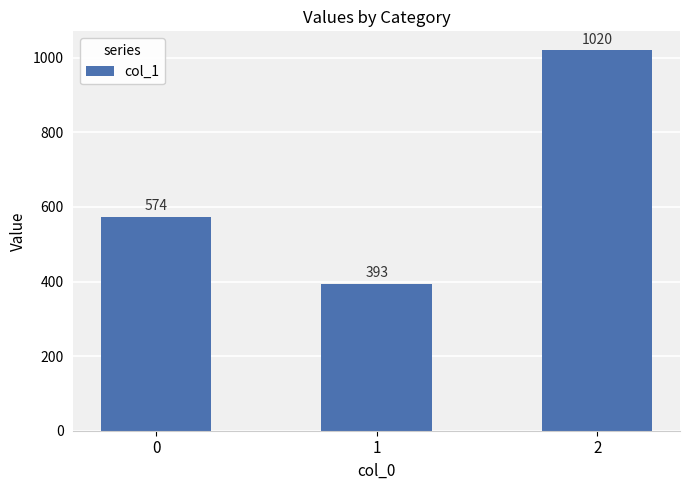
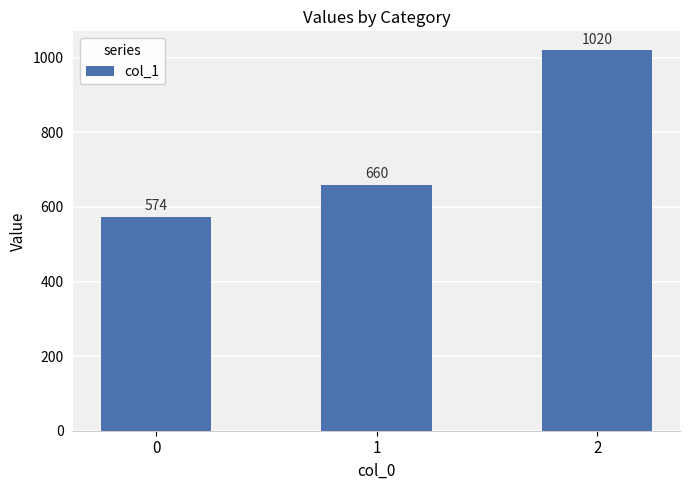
  {
    "0": 574,
-   "1": 393,
+   "1": 660,
    "2": 1020
  }
